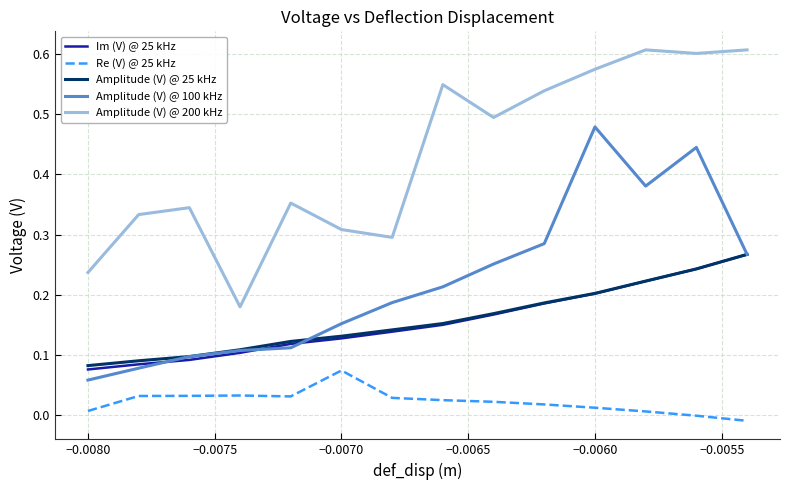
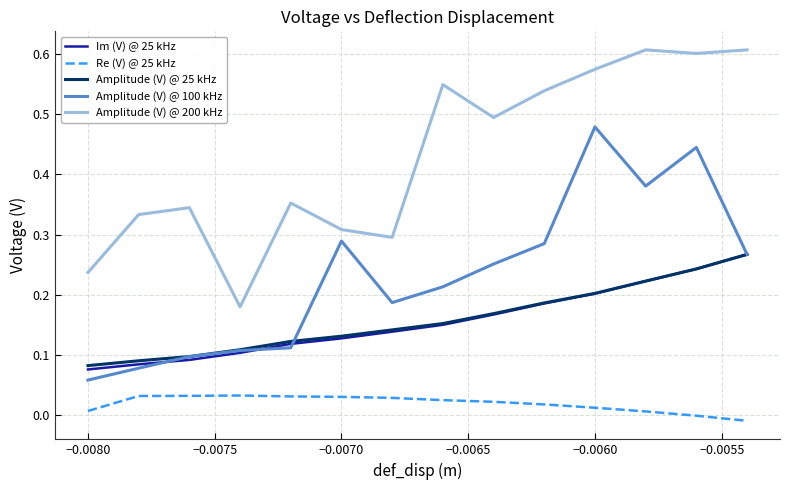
  {
    "Im (V) @ 25 kHz": {
      "−0.0080": 0.08
    },
    "Re (V) @ 25 kHz": {
      "−0.0080": 0.01,
-     "−0.0070": 0.07,
+     "−0.0070": 0.03,
      "−0.0060": 0.01
    },
    "Amplitude (V) @ 25 kHz": {
      "−0.0080": 0.08
    },
    "Amplitude (V) @ 100 kHz": {
      "−0.0080": 0.06,
-     "−0.0070": 0.15,
+     "−0.0070": 0.29,
      "−0.0060": 0.48
    },
    "Amplitude (V) @ 200 kHz": {
      "−0.0080": 0.24,
      "−0.0070": 0.31,
      "−0.0060": 0.57
    }
  }
